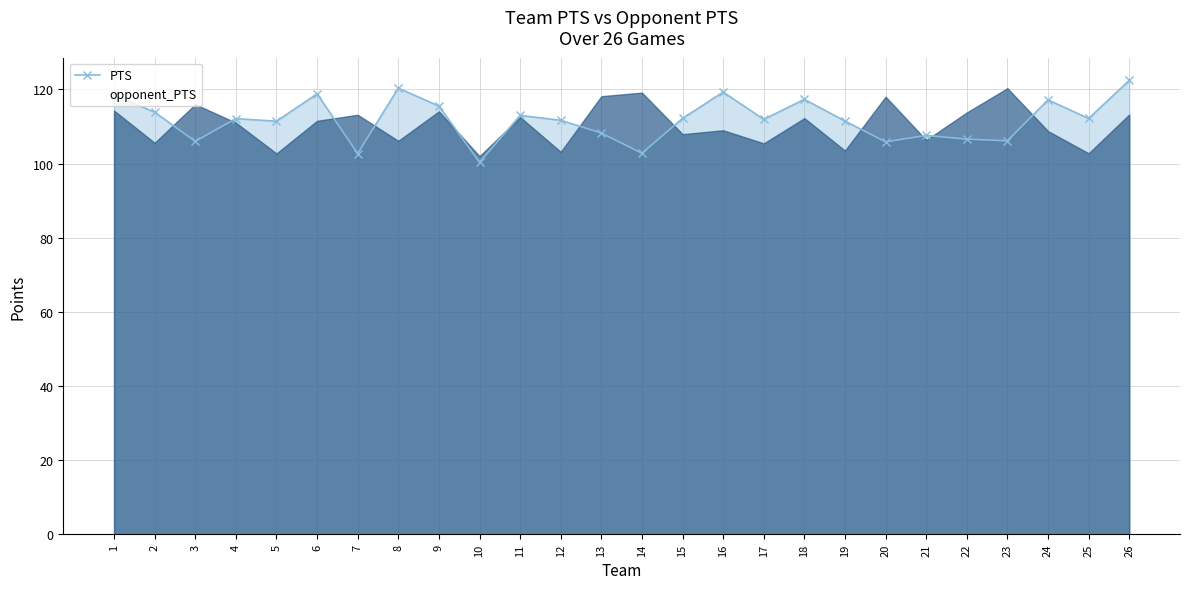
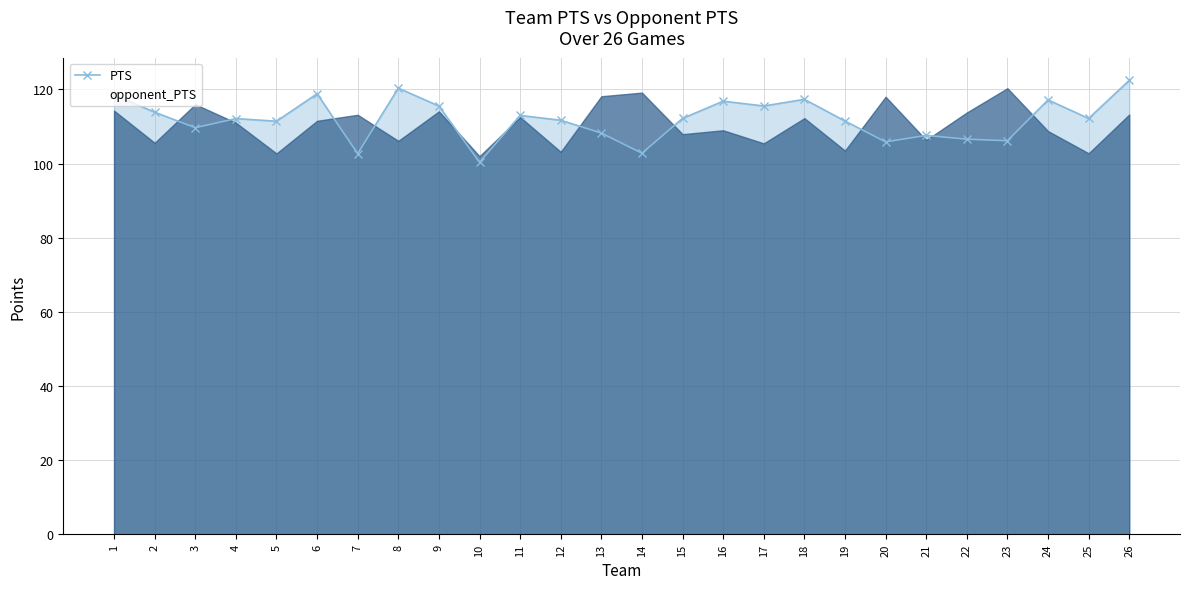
  {
    "PTS": {
      "2": 114,
-     "3": 106,
+     "3": 110,
      "4": 112,
      "5": 111,
      "6": 119,
      "7": 103,
      "8": 120,
      "9": 116,
      "10": 100,
      "12": 112,
      "13": 108,
      "14": 103,
      "15": 112,
-     "16": 119,
-     "17": 112,
+     "16": 117,
+     "17": 116,
      "18": 117,
      "19": 111,
      "20": 106,
      "21": 108,
      "22": 107,
      "23": 106,
      "24": 117,
      "25": 112,
      "26": 122
    },
    "opponent_PTS": {
      "1": 114,
      "2": 106,
      "4": 111,
      "5": 103,
      "6": 112,
      "7": 113,
      "8": 106,
      "9": 114,
      "10": 102,
      "12": 103,
      "13": 118,
      "14": 119,
      "15": 108,
      "16": 109,
      "17": 105,
      "18": 112,
      "19": 104,
      "20": 118,
      "21": 106,
      "22": 114,
      "23": 120,
      "24": 109,
      "25": 103,
      "26": 113
    }
  }
